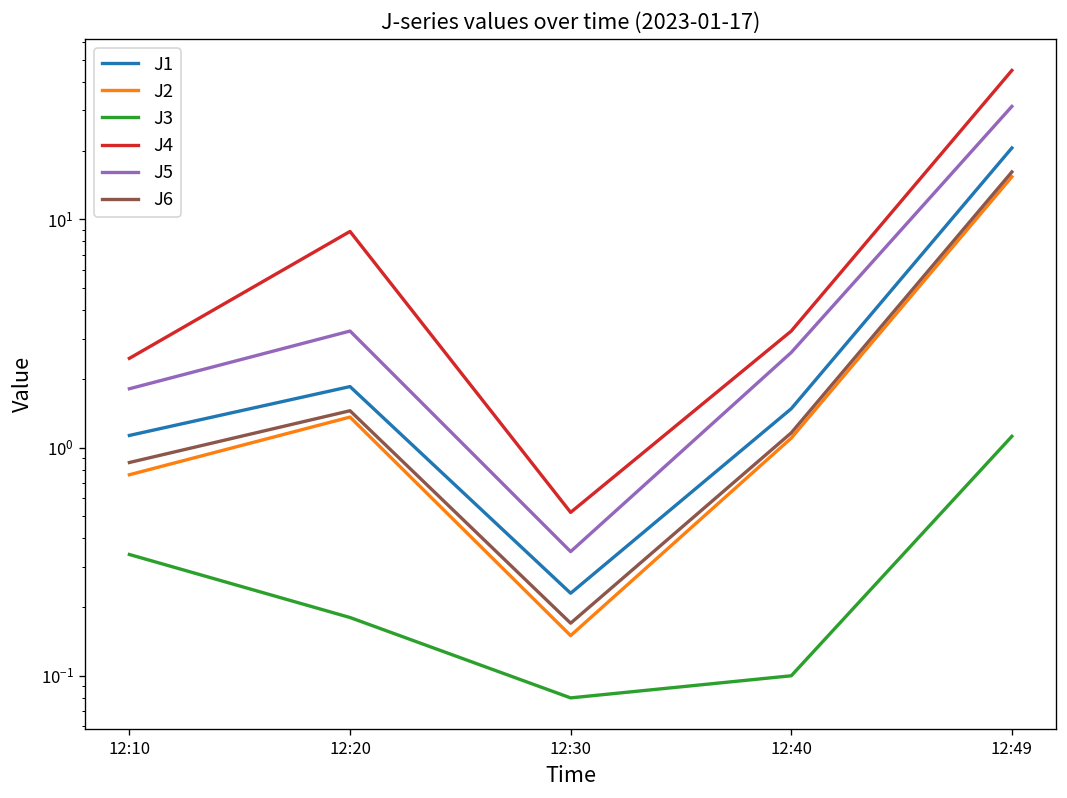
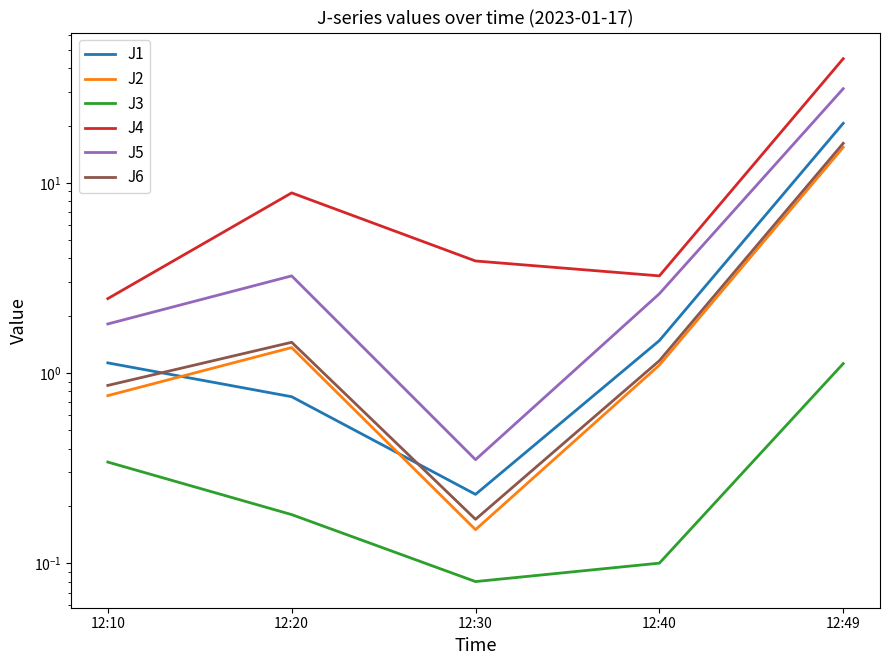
  {
    "J1": {
      "12:10": 1.1,
-     "12:20": 1.9,
+     "12:20": 0.75,
      "12:30": 0.23,
      "12:40": 1.5,
      "12:49": 21
    },
    "J2": {
      "12:10": 0.76,
      "12:20": 1.4,
      "12:30": 0.15,
      "12:40": 1.1,
      "12:49": 15
    },
    "J3": {
      "12:10": 0.34,
      "12:20": 0.18,
      "12:30": 0.08,
      "12:40": 0.10,
      "12:49": 1.1
    },
    "J4": {
      "12:10": 2.5,
      "12:20": 9,
-     "12:30": 0.52,
+     "12:30": 3.9,
      "12:40": 3.2,
      "12:49": 45
    },
    "J5": {
      "12:10": 1.8,
      "12:20": 3.2,
      "12:30": 0.35,
      "12:40": 2.6,
      "12:49": 31
    },
    "J6": {
      "12:10": 0.9,
      "12:20": 1.5,
      "12:30": 0.17,
      "12:40": 1.2,
      "12:49": 16
    }
  }
